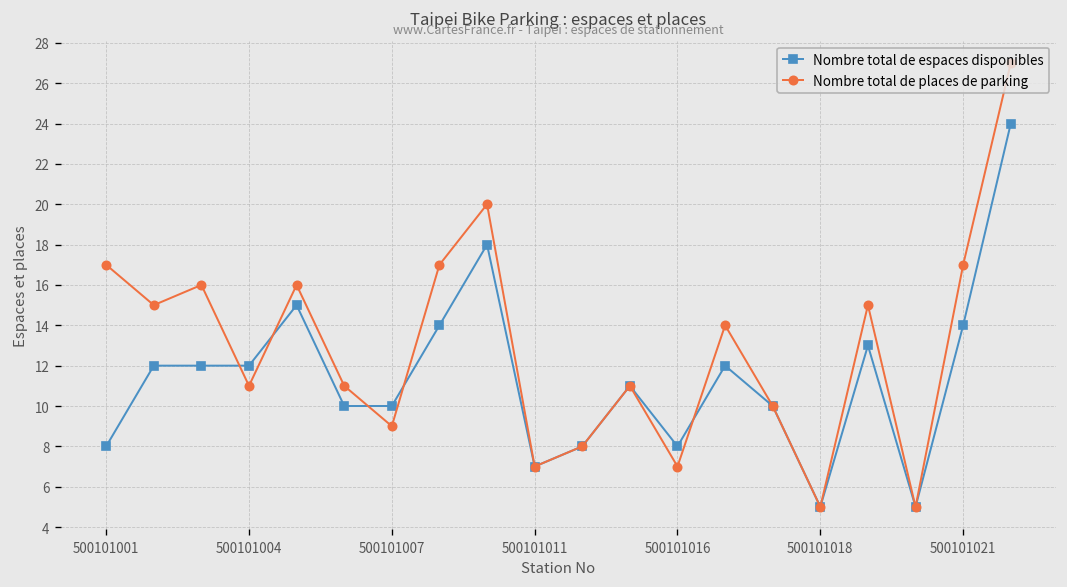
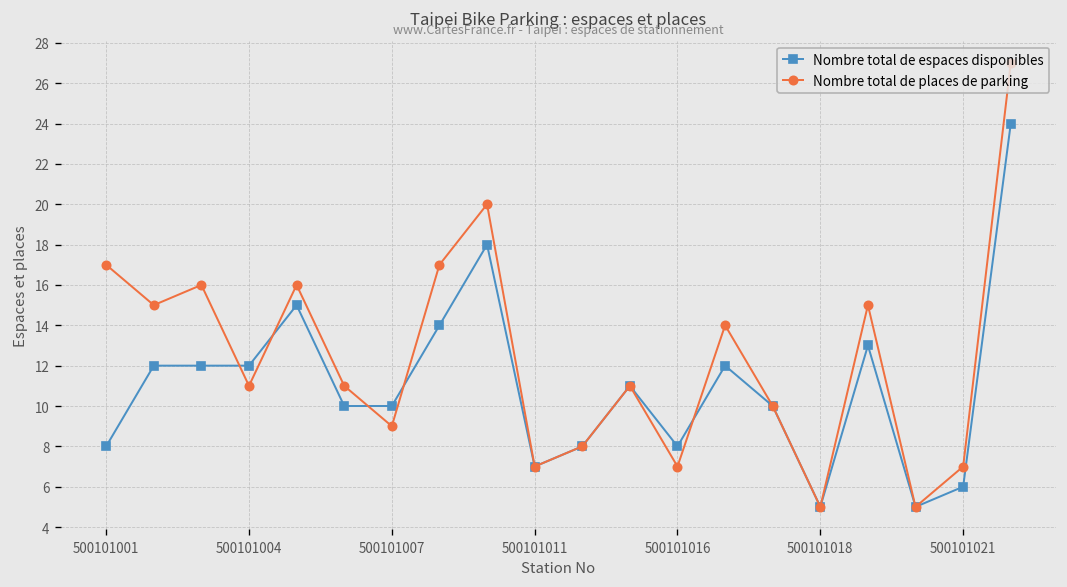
  {
    "Nombre total de espaces disponibles": {
      "500101001": 8,
      "500101004": 12,
      "500101007": 10,
      "500101016": 8,
-     "500101021": 14
+     "500101021": 6
    },
    "Nombre total de places de parking": {
      "500101001": 17,
      "500101004": 11,
      "500101007": 9,
      "500101016": 7,
-     "500101021": 17
+     "500101021": 7
    }
  }
